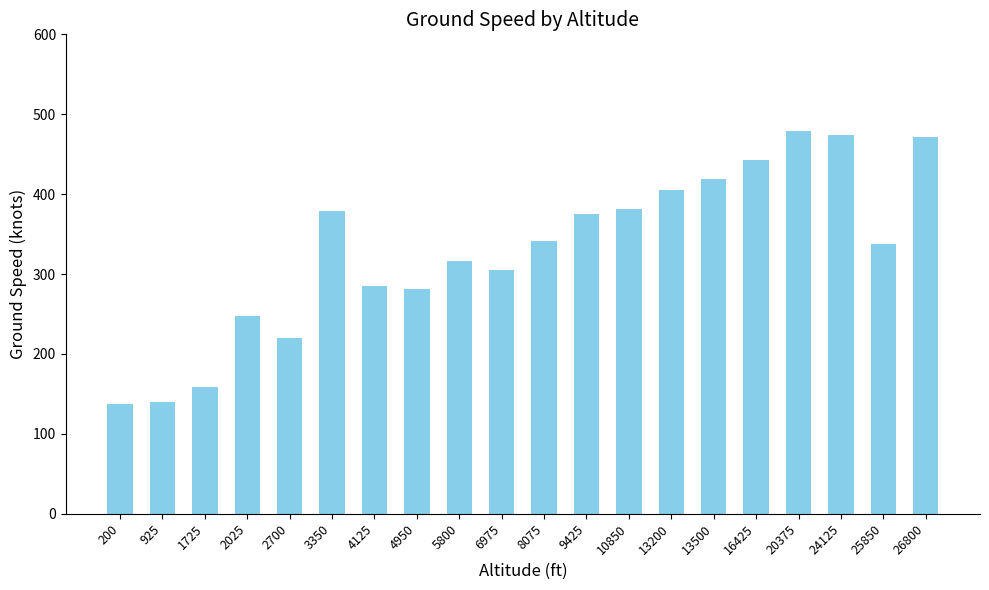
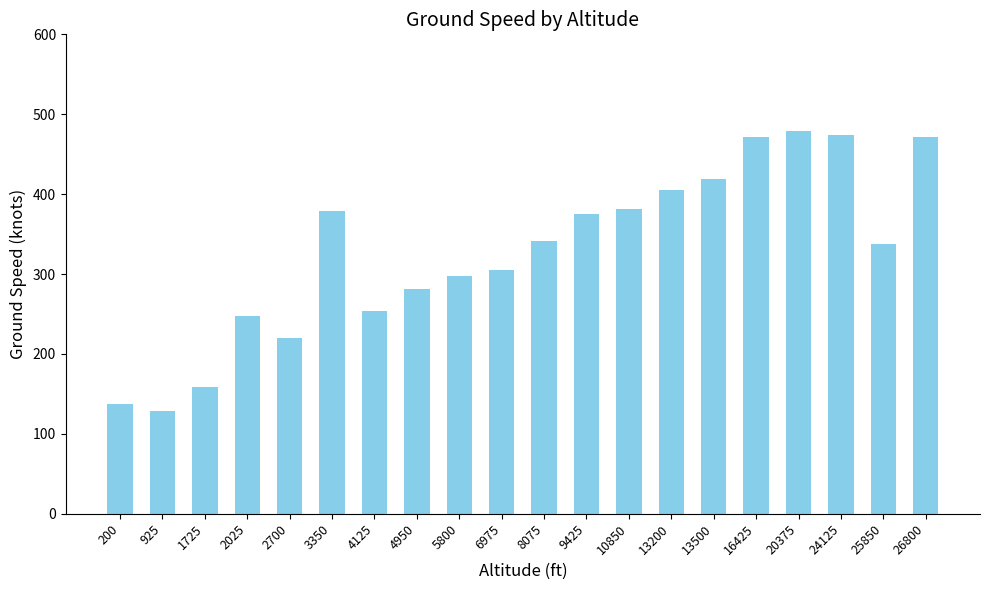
  {
    "200": 140,
-   "925": 140,
+   "925": 130,
    "1725": 160,
    "2025": 250,
    "2700": 220,
    "3350": 380,
-   "4125": 290,
+   "4125": 250,
    "4950": 280,
-   "5800": 320,
+   "5800": 300,
    "6975": 310,
    "8075": 340,
    "9425": 380,
    "10850": 380,
    "13200": 410,
    "13500": 420,
-   "16425": 440,
+   "16425": 470,
    "20375": 480,
    "24125": 470,
    "25850": 340,
    "26800": 470
  }
